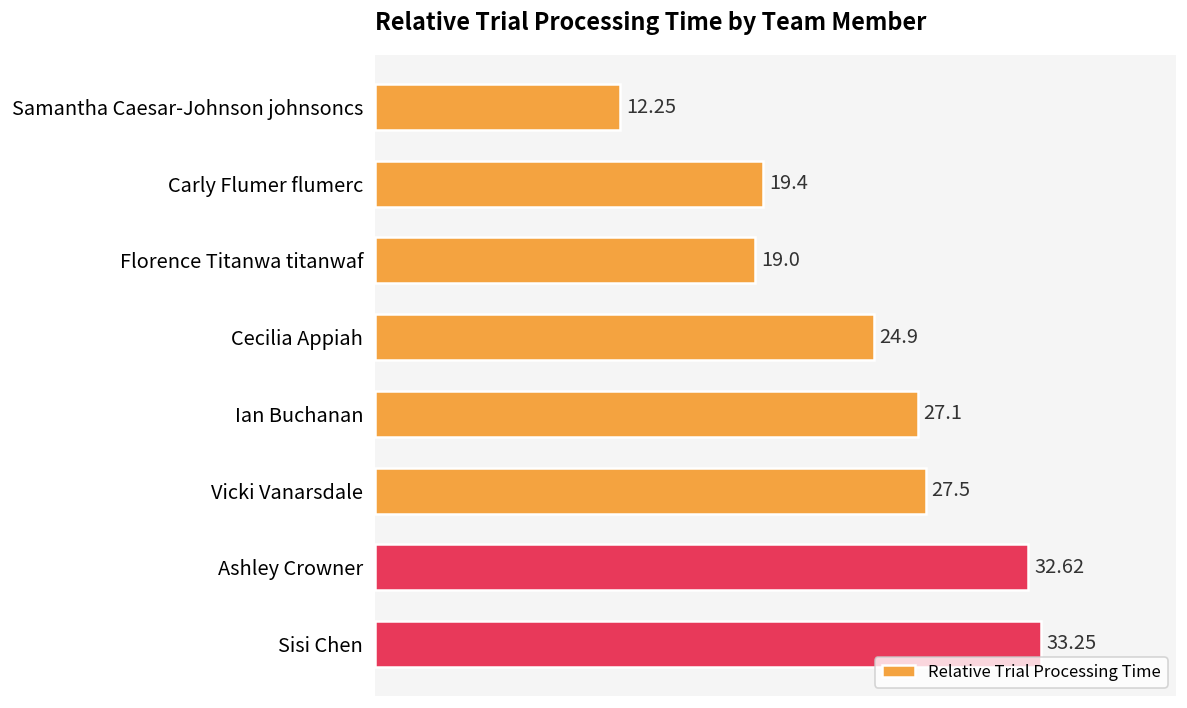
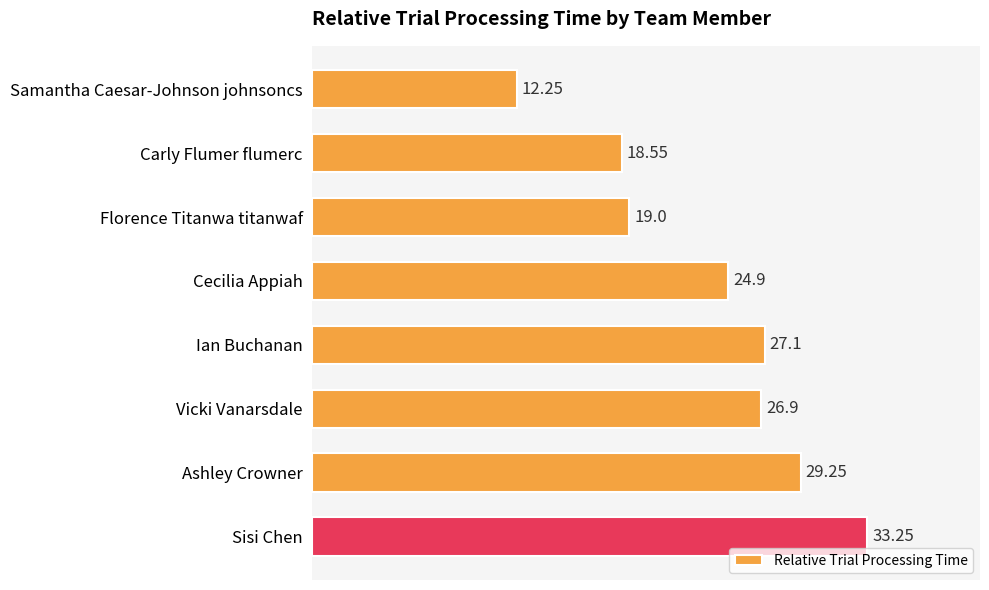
  {
    "Samantha Caesar-Johnson johnsoncs": 12.25,
-   "Carly Flumer flumerc": 19.4,
+   "Carly Flumer flumerc": 18.55,
    "Florence Titanwa titanwaf": 19.0,
    "Cecilia Appiah": 24.9,
    "Ian Buchanan": 27.1,
-   "Vicki Vanarsdale": 27.5,
-   "Ashley Crowner": 32.62,
+   "Vicki Vanarsdale": 26.9,
+   "Ashley Crowner": 29.25,
    "Sisi Chen": 33.25
  }
